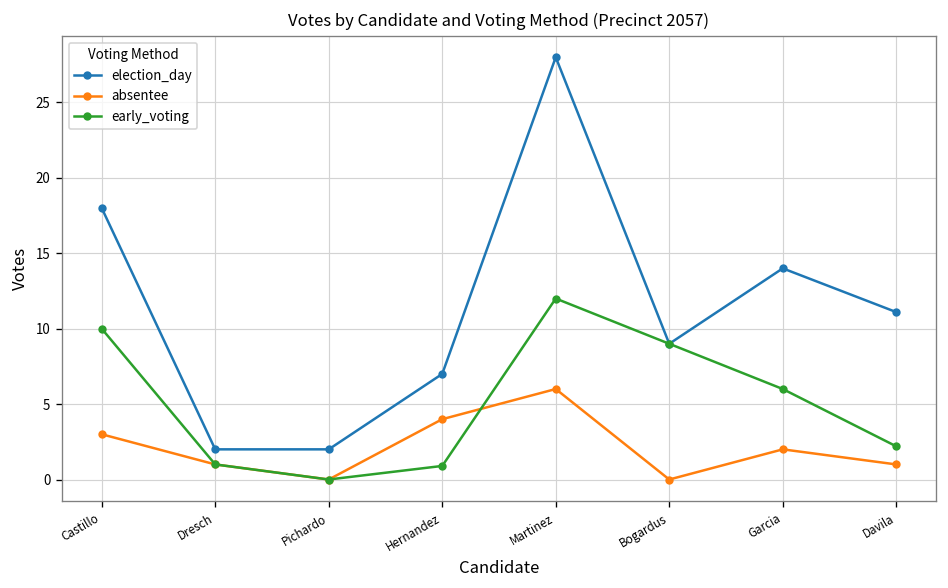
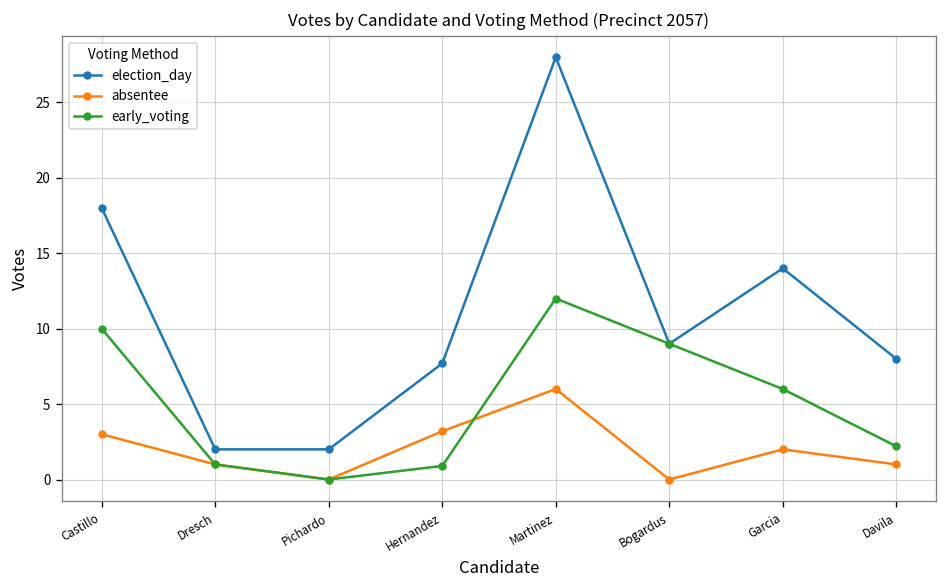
  {
    "election_day": {
      "Castillo": 18.0,
      "Dresch": 2.0,
      "Pichardo": 2.0,
-     "Hernandez": 7.0,
+     "Hernandez": 7.7,
      "Martinez": 28.0,
      "Garcia": 14.0,
-     "Davila": 11.1
+     "Davila": 8.0
    },
    "absentee": {
      "Castillo": 3.0,
-     "Hernandez": 4.0,
+     "Hernandez": 3.2,
      "Martinez": 6.0,
      "Bogardus": 0.0,
      "Garcia": 2.0,
      "Davila": 1.0
    },
    "early_voting": {
      "Castillo": 10.0,
      "Hernandez": 0.9,
      "Martinez": 12.0,
      "Garcia": 6.0,
      "Davila": 2.2
    }
  }
